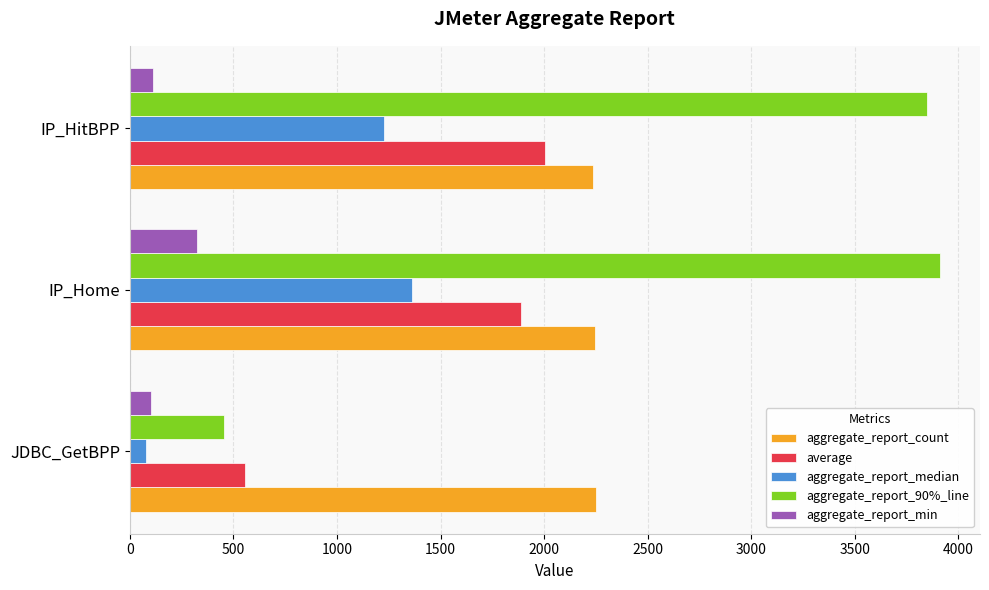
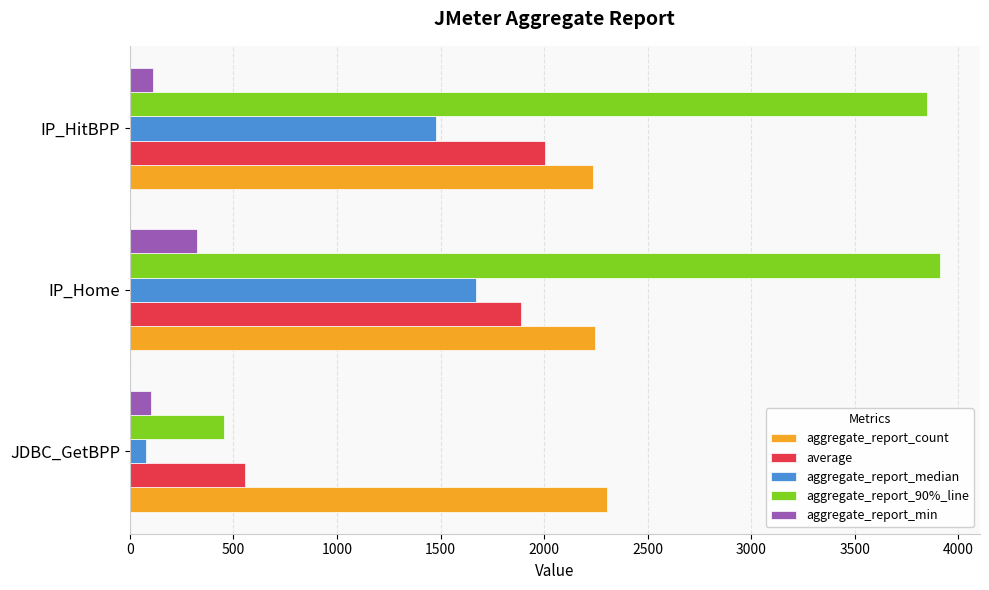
  {
    "aggregate_report_count": {
      "IP_HitBPP": 2240,
      "IP_Home": 2250,
-     "JDBC_GetBPP": 2250
+     "JDBC_GetBPP": 2300
    },
    "average": {
      "IP_HitBPP": 2000,
      "IP_Home": 1890,
      "JDBC_GetBPP": 560
    },
    "aggregate_report_median": {
-     "IP_HitBPP": 1230,
-     "IP_Home": 1360,
+     "IP_HitBPP": 1480,
+     "IP_Home": 1670,
      "JDBC_GetBPP": 80
    },
    "aggregate_report_90%_line": {
      "IP_HitBPP": 3850,
      "IP_Home": 3910,
      "JDBC_GetBPP": 450
    },
    "aggregate_report_min": {
      "IP_HitBPP": 110,
      "IP_Home": 330,
      "JDBC_GetBPP": 100
    }
  }
